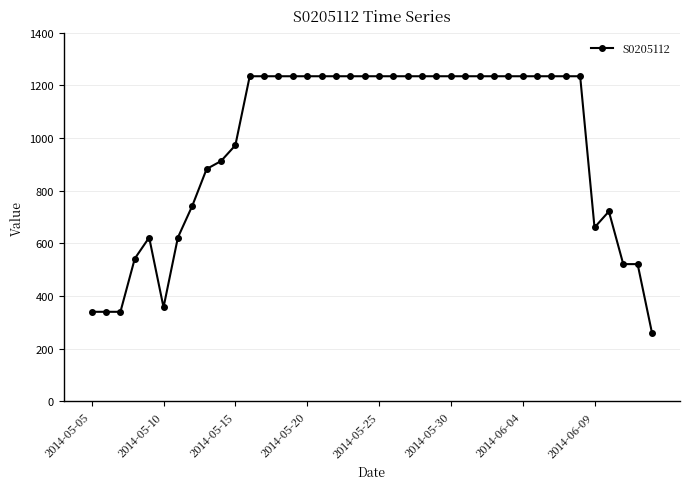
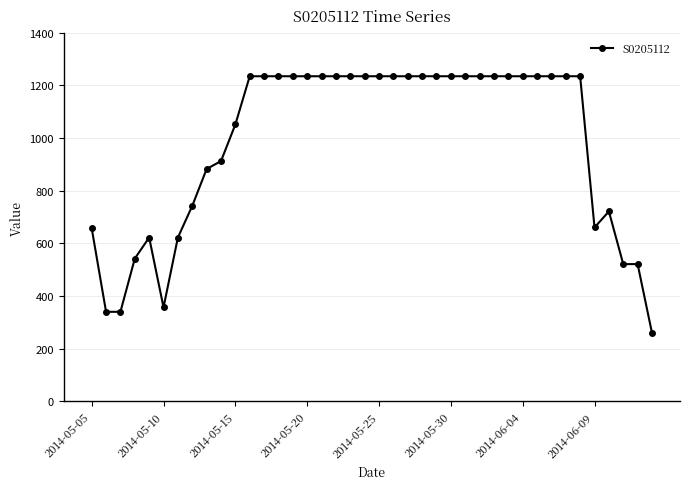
  {
-   "2014-05-05": 340,
+   "2014-05-05": 660,
    "2014-05-10": 360,
-   "2014-05-15": 970,
+   "2014-05-15": 1050,
    "2014-05-20": 1230,
    "2014-05-25": 1230,
    "2014-05-30": 1230,
    "2014-06-04": 1230,
    "2014-06-09": 660
  }
